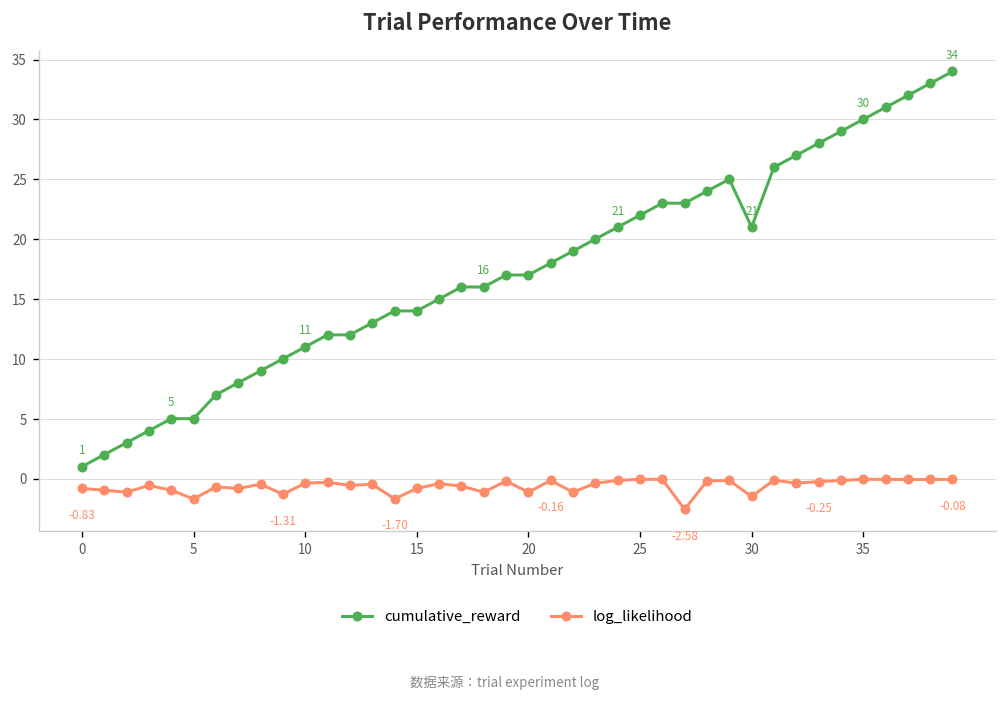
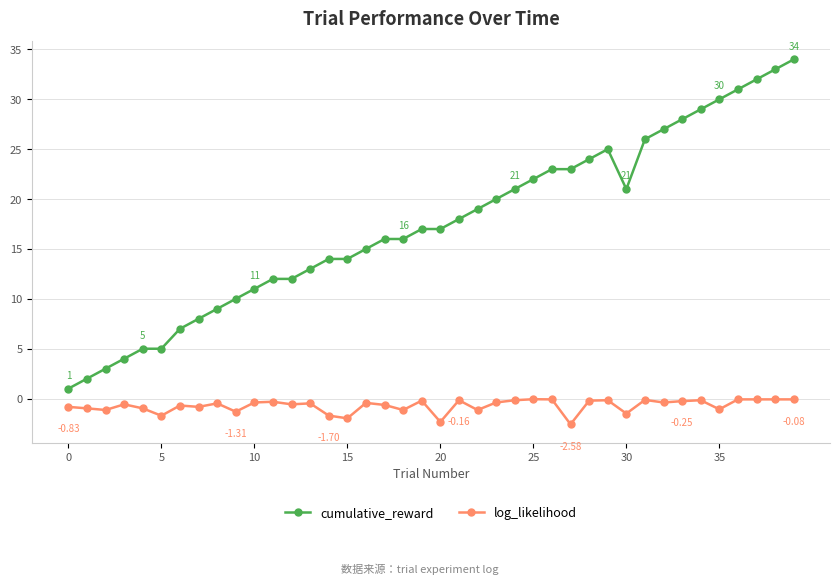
  {
    "cumulative_reward": {
      "0": 1,
      "10": 11,
      "30": 21,
      "35": 30
    },
    "log_likelihood": {
      "5": -2,
      "10": 0,
-     "15": -1,
-     "20": -1,
+     "15": -2,
+     "20": -2,
      "25": 0,
      "30": -2,
-     "35": 0
+     "35": -1
    }
  }
